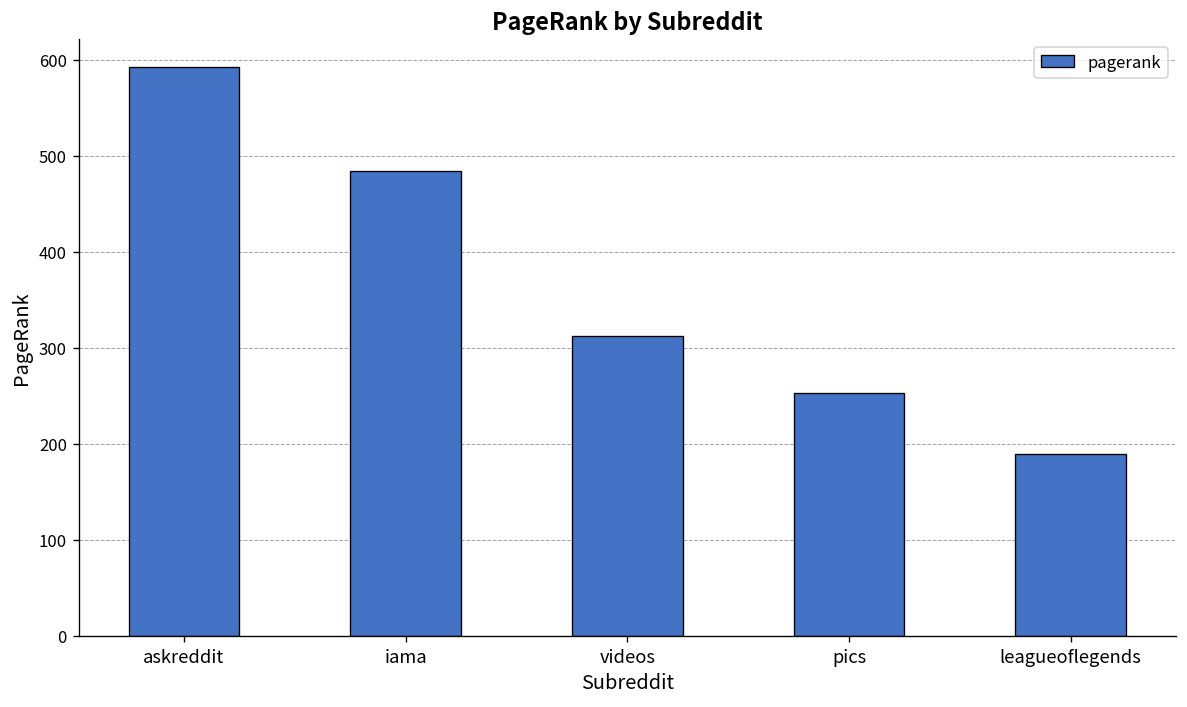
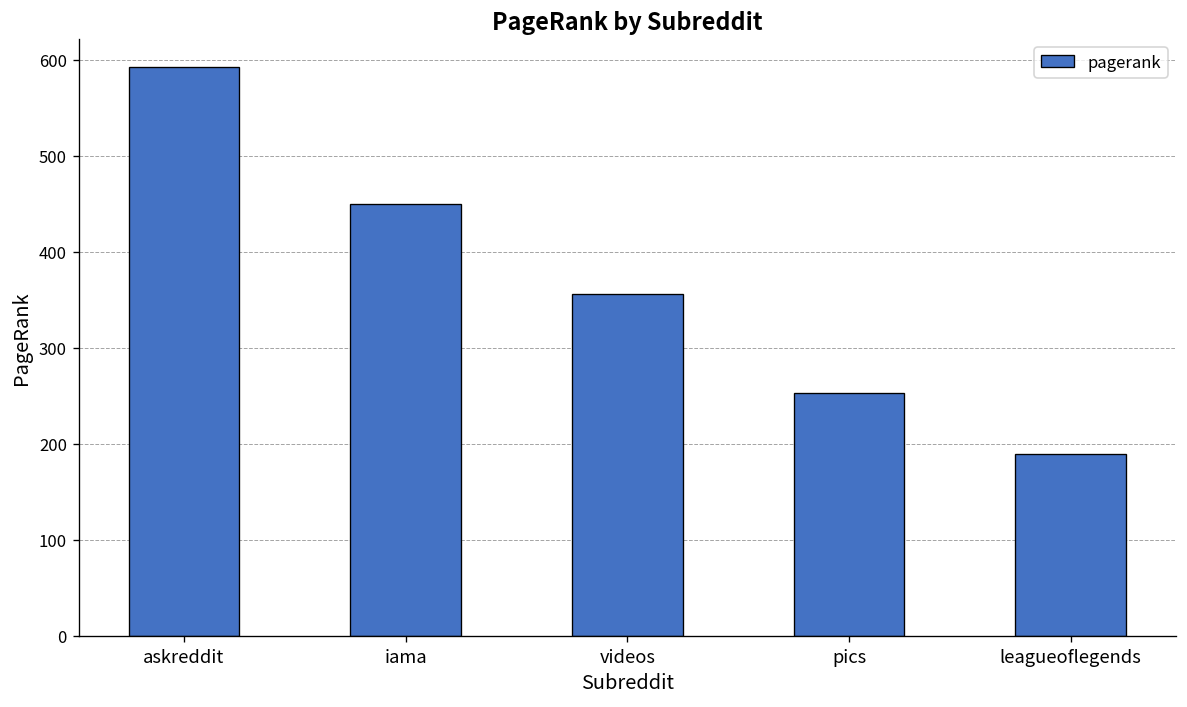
  {
    "askreddit": 590,
-   "iama": 480,
-   "videos": 310,
+   "iama": 450,
+   "videos": 360,
    "pics": 250,
    "leagueoflegends": 190
  }
